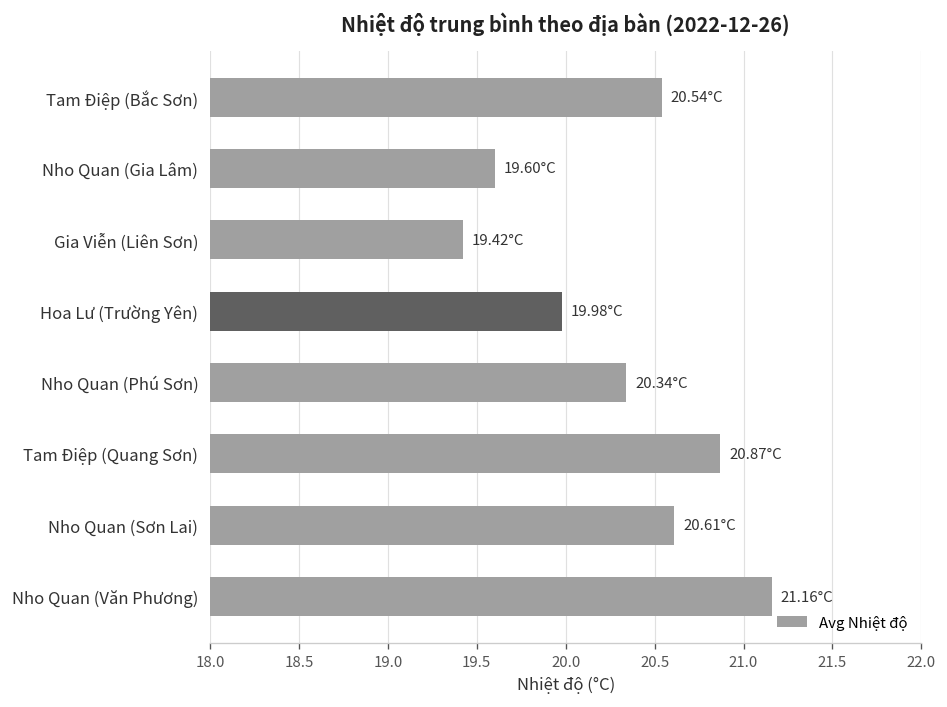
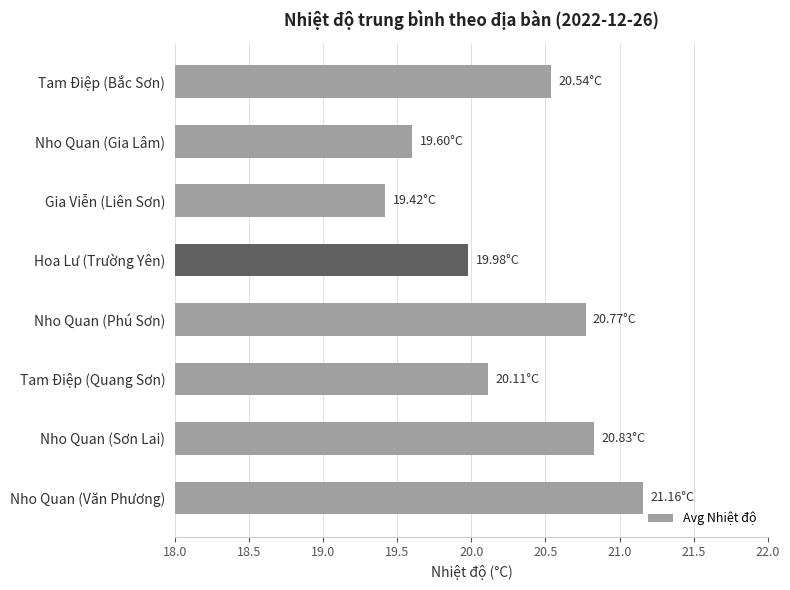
  {
    "Tam Điệp (Bắc Sơn)": "20.54°C",
    "Nho Quan (Gia Lâm)": "19.60°C",
    "Gia Viễn (Liên Sơn)": "19.42°C",
    "Hoa Lư (Trường Yên)": "19.98°C",
-   "Nho Quan (Phú Sơn)": "20.34°C",
-   "Tam Điệp (Quang Sơn)": "20.87°C",
-   "Nho Quan (Sơn Lai)": "20.61°C",
+   "Nho Quan (Phú Sơn)": "20.77°C",
+   "Tam Điệp (Quang Sơn)": "20.11°C",
+   "Nho Quan (Sơn Lai)": "20.83°C",
    "Nho Quan (Văn Phương)": "21.16°C"
  }
